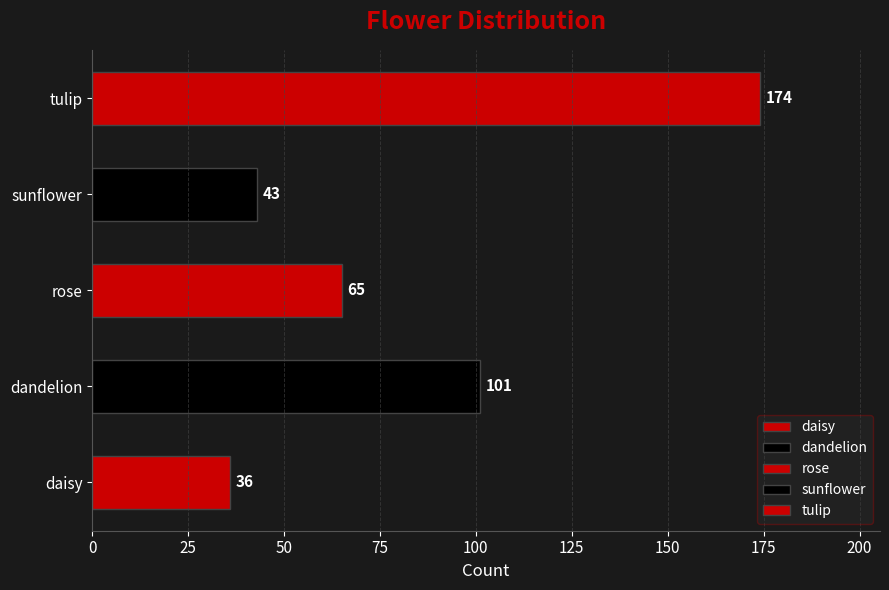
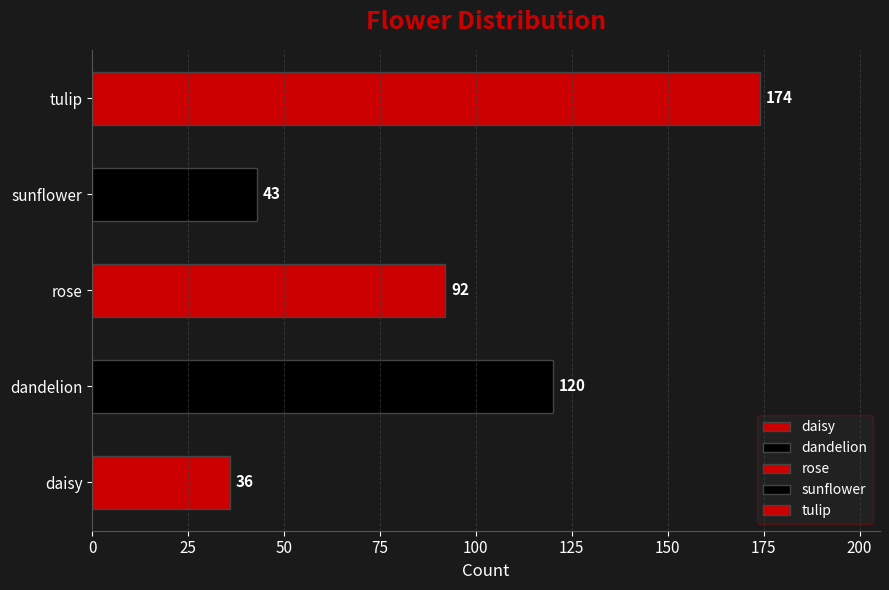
  {
    "tulip": 174,
    "sunflower": 43,
-   "rose": 65,
-   "dandelion": 101,
+   "rose": 92,
+   "dandelion": 120,
    "daisy": 36
  }
